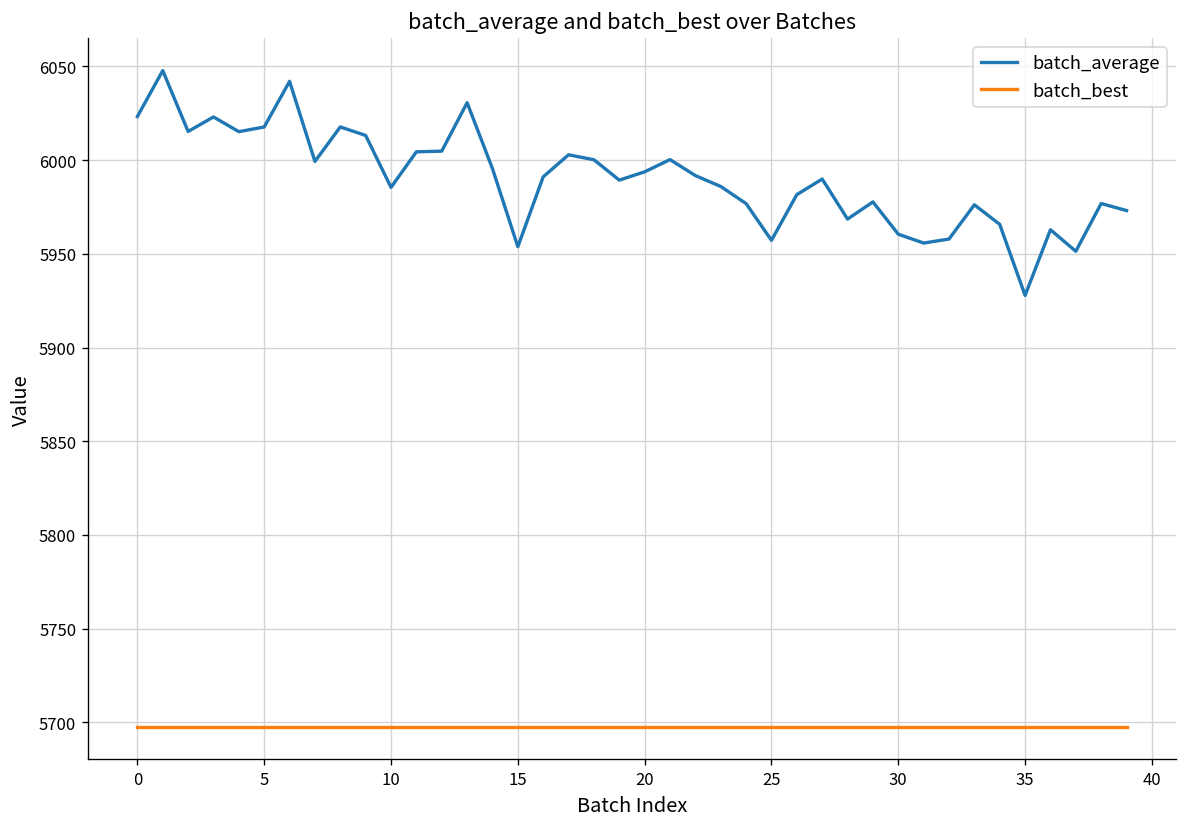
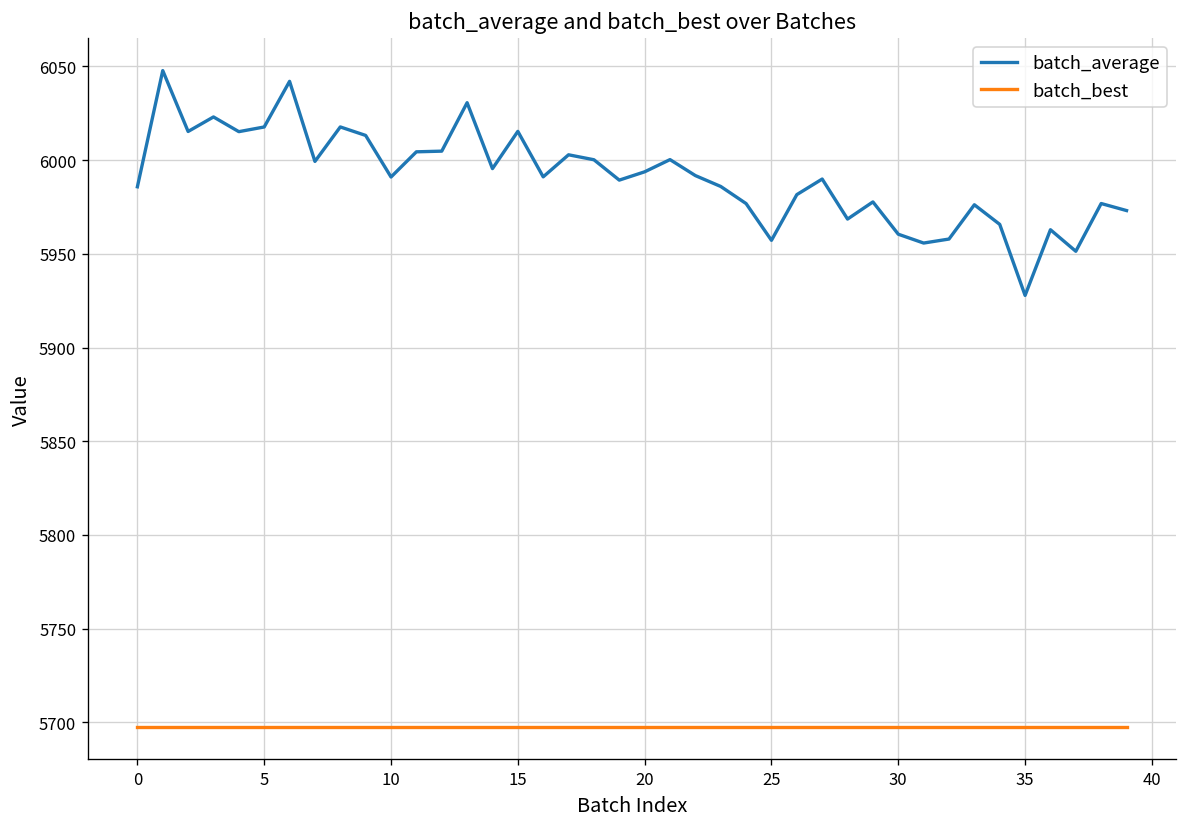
  {
    "batch_average": {
-     "0": 6023,
+     "0": 5986,
      "5": 6018,
-     "10": 5985,
-     "15": 5954,
+     "10": 5991,
+     "15": 6015,
      "20": 5994,
      "25": 5957,
      "30": 5960,
      "35": 5928
    },
    "batch_best": {
      "0": 5698,
      "5": 5698,
      "10": 5698,
      "15": 5698,
      "20": 5698,
      "25": 5698,
      "30": 5698,
      "35": 5698
    }
  }
